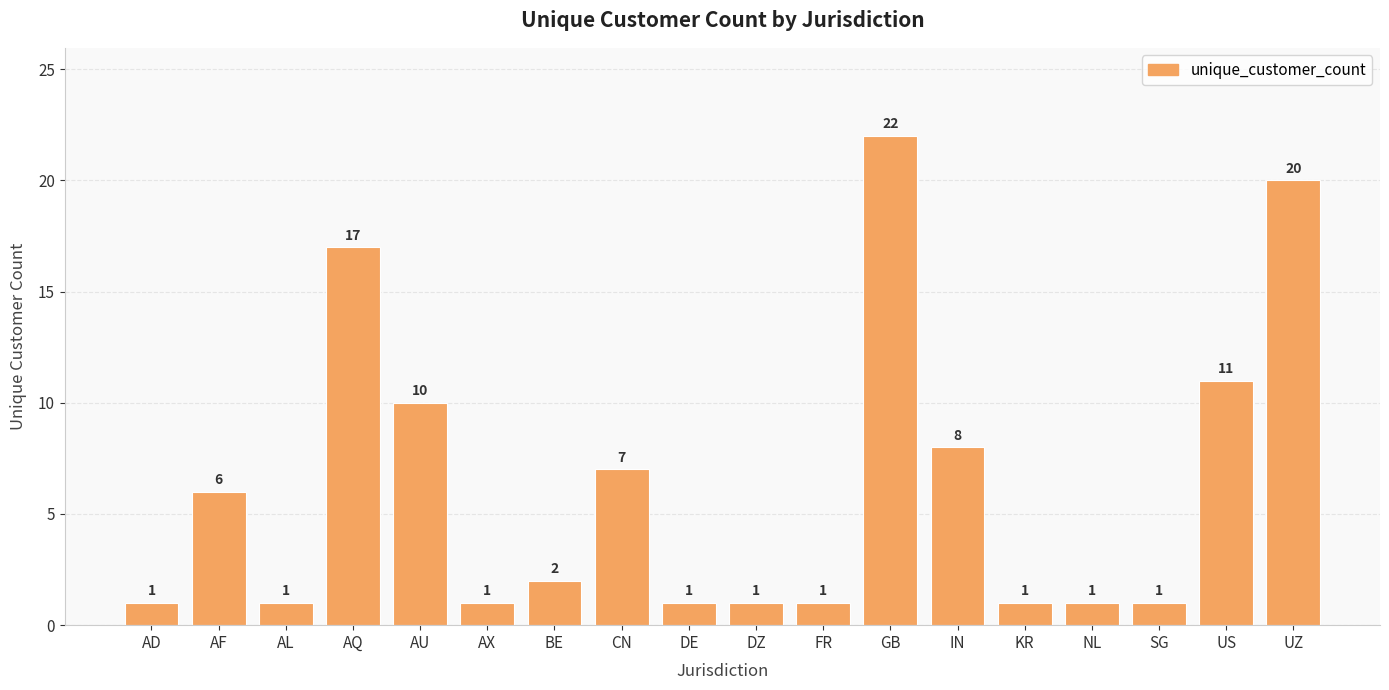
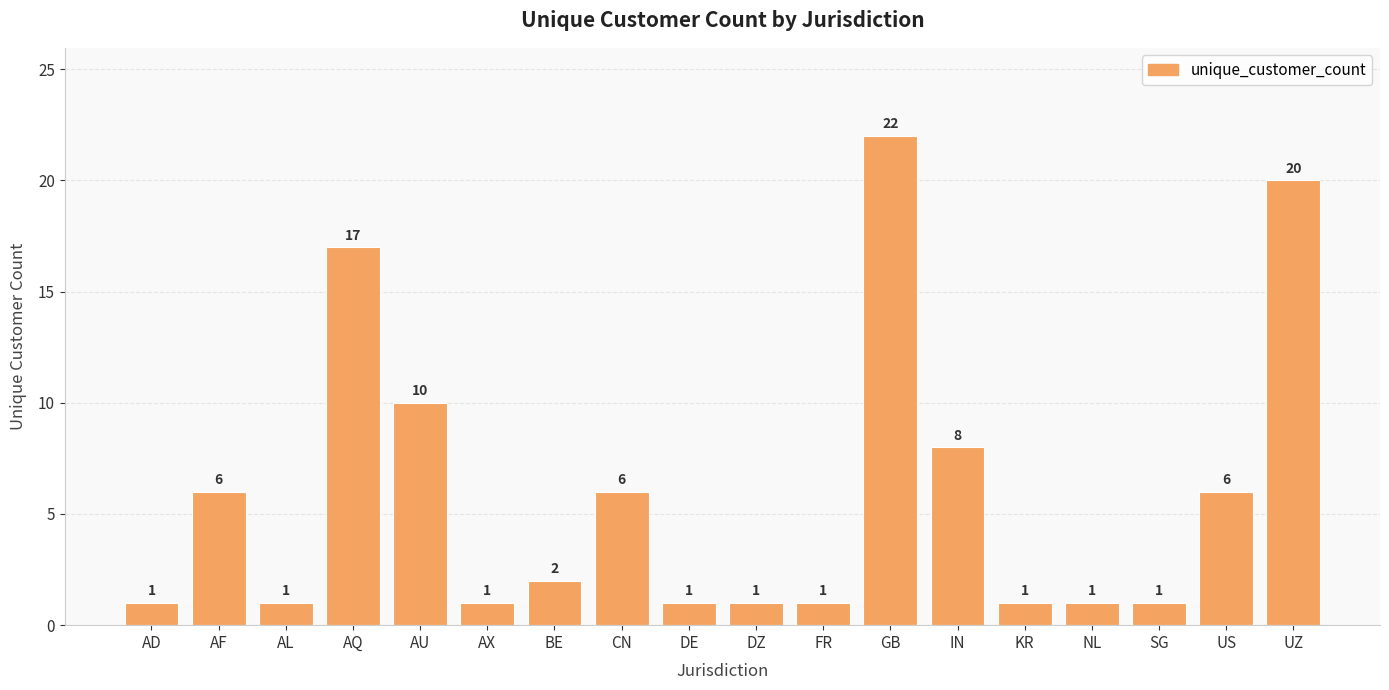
  {
    "AD": 1,
    "AF": 6,
    "AL": 1,
    "AQ": 17,
    "AU": 10,
    "AX": 1,
    "BE": 2,
-   "CN": 7,
+   "CN": 6,
    "DE": 1,
    "DZ": 1,
    "FR": 1,
    "GB": 22,
    "IN": 8,
    "KR": 1,
    "NL": 1,
    "SG": 1,
-   "US": 11,
+   "US": 6,
    "UZ": 20
  }
